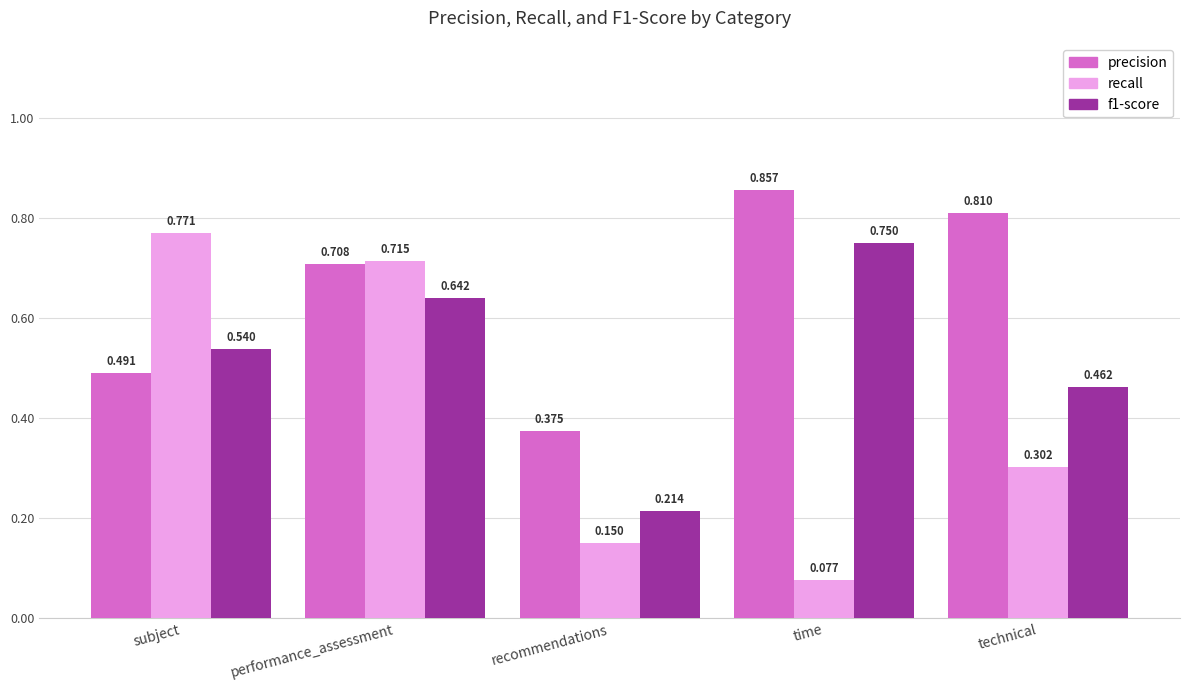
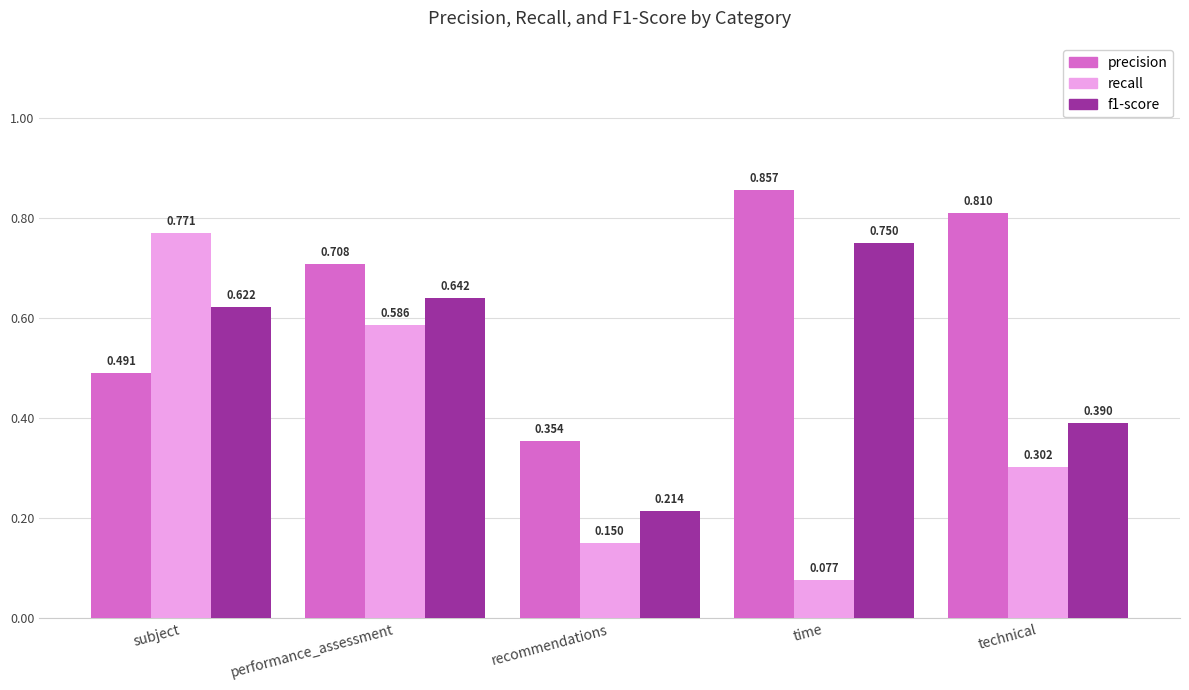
  {
    "precision": {
      "subject": 0.491,
      "performance_assessment": 0.708,
-     "recommendations": 0.375,
+     "recommendations": 0.354,
      "time": 0.857,
      "technical": 0.810
    },
    "recall": {
      "subject": 0.771,
-     "performance_assessment": 0.715,
+     "performance_assessment": 0.586,
      "recommendations": 0.150,
      "time": 0.077,
      "technical": 0.302
    },
    "f1-score": {
-     "subject": 0.540,
+     "subject": 0.622,
      "performance_assessment": 0.642,
      "recommendations": 0.214,
      "time": 0.750,
-     "technical": 0.462
+     "technical": 0.390
    }
  }
